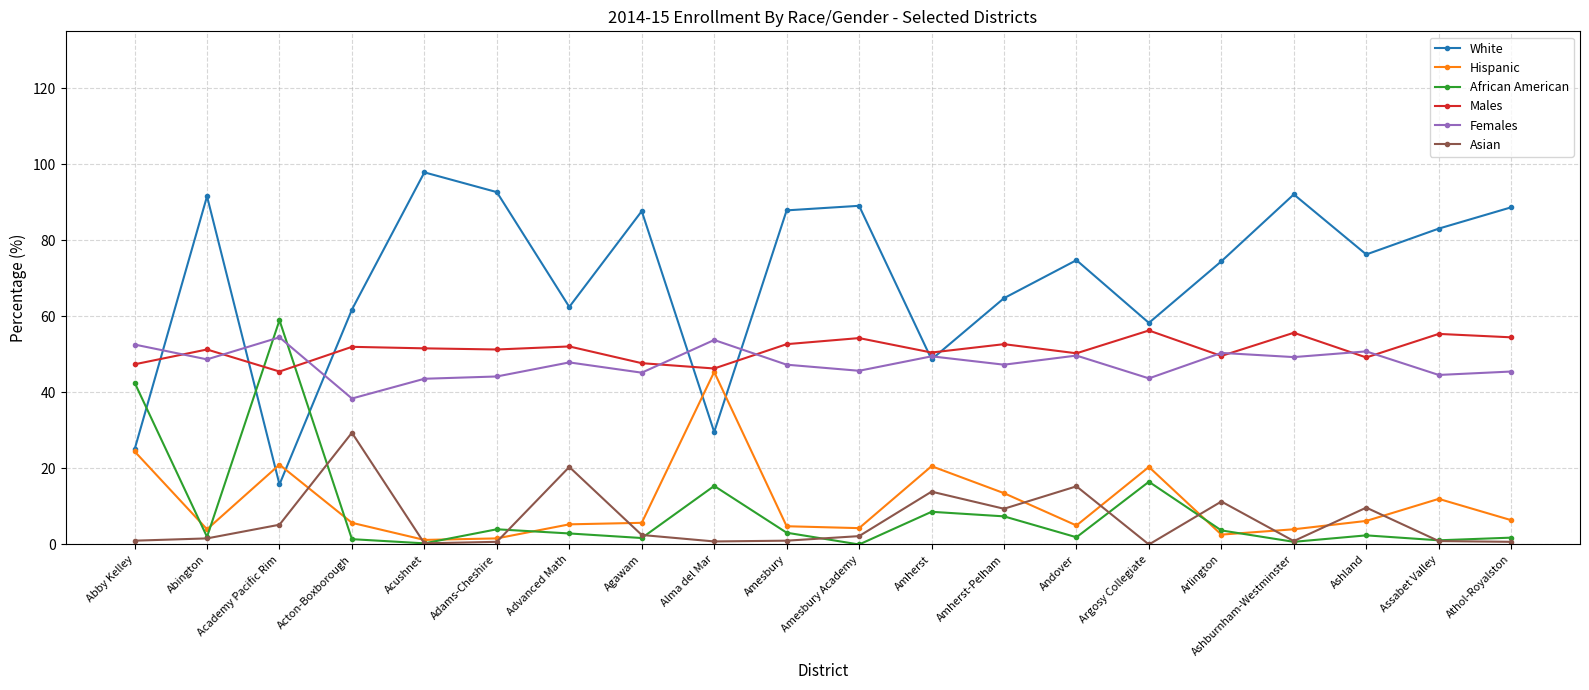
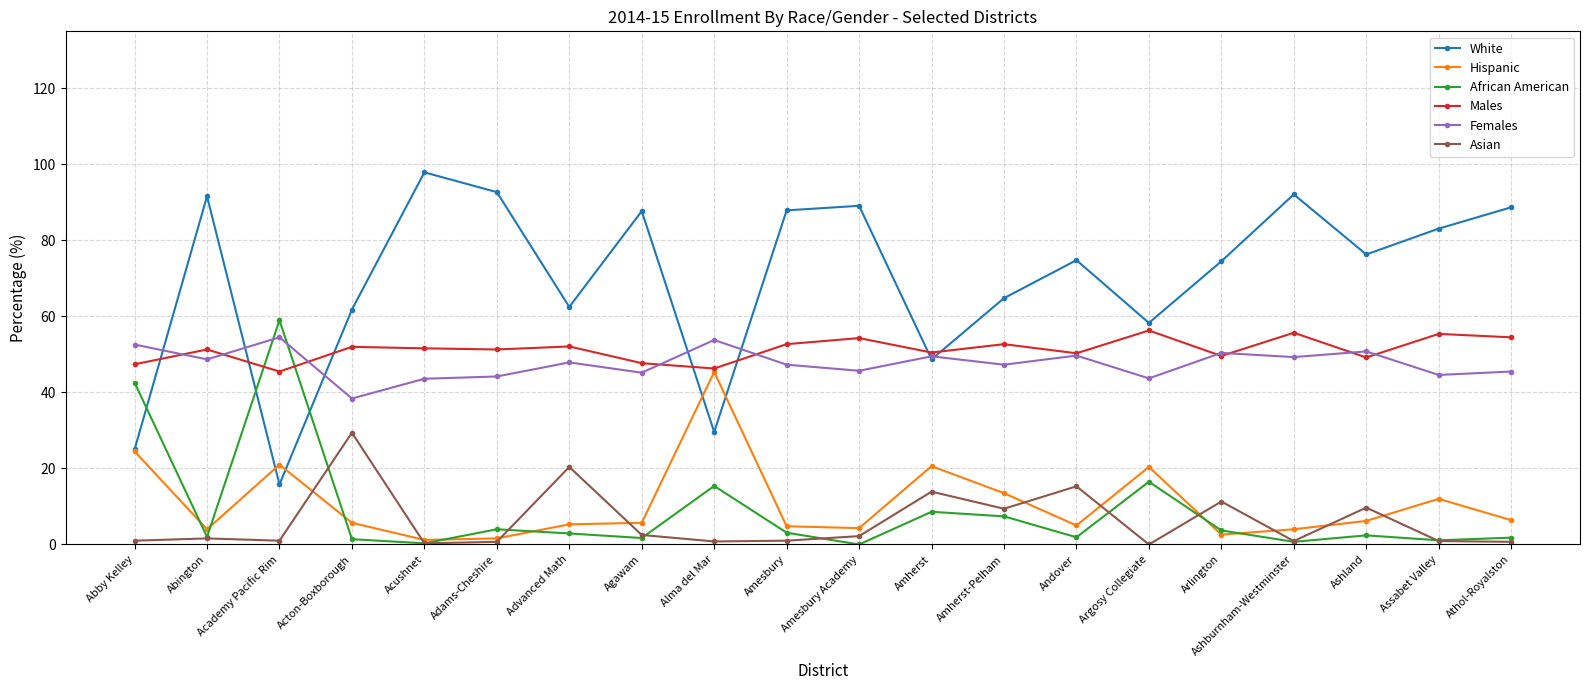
  {
    "White": {
      "Abington": 92,
      "Academy Pacific Rim": 16,
      "Acton-Boxborough": 62,
      "Acushnet": 98,
      "Adams-Cheshire": 93,
      "Advanced Math": 63,
      "Agawam": 88,
      "Alma del Mar": 30,
      "Amesbury": 88,
      "Amesbury Academy": 89,
      "Amherst": 49,
      "Amherst-Pelham": 65,
      "Andover": 75,
      "Argosy Collegiate": 58,
      "Arlington": 75,
      "Ashburnham-Westminster": 92,
      "Ashland": 76,
      "Assabet Valley": 83,
      "Athol-Royalston": 89
    },
    "Hispanic": {
      "Abington": 4,
      "Academy Pacific Rim": 21,
      "Acton-Boxborough": 6,
      "Acushnet": 1,
      "Adams-Cheshire": 2,
      "Advanced Math": 5,
      "Agawam": 6,
      "Alma del Mar": 45,
      "Amesbury": 5,
      "Amesbury Academy": 4,
      "Amherst": 21,
      "Amherst-Pelham": 14,
      "Andover": 5,
      "Argosy Collegiate": 20,
      "Arlington": 3,
      "Ashburnham-Westminster": 4,
      "Ashland": 6,
      "Assabet Valley": 12,
      "Athol-Royalston": 6
    },
    "African American": {
      "Abby Kelley": 43,
      "Academy Pacific Rim": 59,
      "Acton-Boxborough": 1,
      "Adams-Cheshire": 4,
      "Advanced Math": 3,
      "Agawam": 2,
      "Alma del Mar": 15,
      "Amesbury": 3,
      "Amesbury Academy": 0,
      "Amherst": 9,
      "Amherst-Pelham": 7,
      "Andover": 2,
      "Argosy Collegiate": 17,
      "Arlington": 4,
      "Ashland": 2,
      "Athol-Royalston": 2
    },
    "Males": {
      "Abby Kelley": 47,
      "Abington": 51,
      "Academy Pacific Rim": 46,
      "Acton-Boxborough": 52,
      "Acushnet": 52,
      "Adams-Cheshire": 51,
      "Advanced Math": 52,
      "Agawam": 48,
      "Alma del Mar": 46,
      "Amesbury": 53,
      "Amesbury Academy": 54,
      "Amherst": 51,
      "Amherst-Pelham": 53,
      "Argosy Collegiate": 56,
      "Arlington": 50,
      "Ashburnham-Westminster": 56,
      "Ashland": 49,
      "Assabet Valley": 55,
      "Athol-Royalston": 55
    },
    "Females": {
      "Abby Kelley": 53,
      "Abington": 49,
      "Academy Pacific Rim": 55,
      "Acton-Boxborough": 38,
      "Acushnet": 44,
      "Adams-Cheshire": 44,
      "Advanced Math": 48,
      "Agawam": 45,
      "Alma del Mar": 54,
      "Amesbury": 47,
      "Amesbury Academy": 46,
      "Amherst": 50,
      "Amherst-Pelham": 47,
      "Argosy Collegiate": 44,
      "Arlington": 50,
      "Ashburnham-Westminster": 49,
      "Ashland": 51,
      "Assabet Valley": 45,
      "Athol-Royalston": 46
    },
    "Asian": {
      "Abby Kelley": 1,
-     "Academy Pacific Rim": 5,
+     "Academy Pacific Rim": 1,
      "Acton-Boxborough": 29,
      "Adams-Cheshire": 1,
      "Advanced Math": 20,
      "Agawam": 3,
      "Alma del Mar": 1,
      "Amesbury": 1,
      "Amesbury Academy": 2,
      "Amherst": 14,
      "Amherst-Pelham": 9,
      "Andover": 15,
      "Argosy Collegiate": 0,
      "Arlington": 11,
      "Ashland": 10,
      "Athol-Royalston": 1
    }
  }
